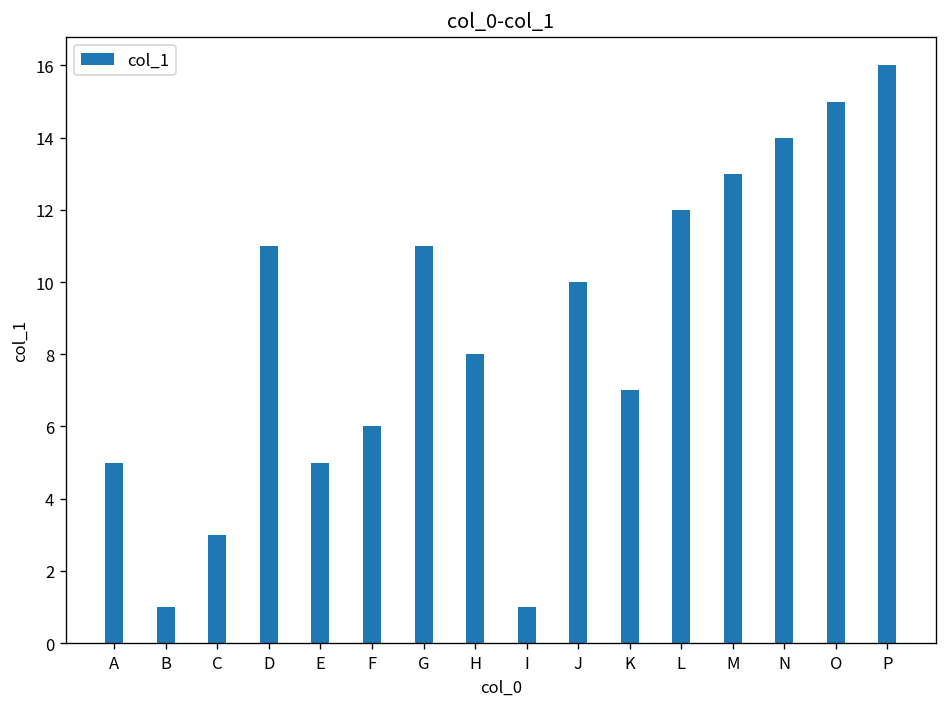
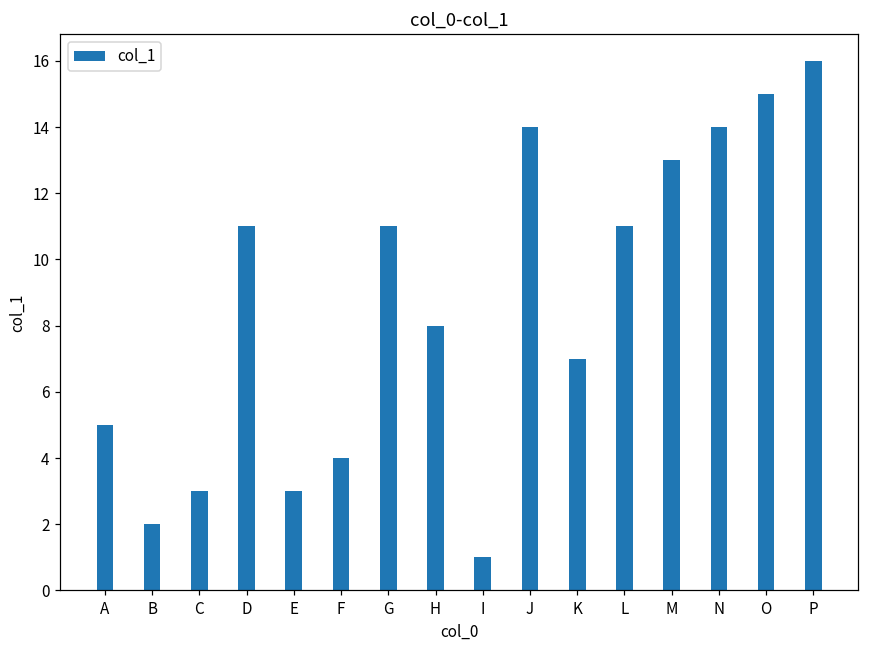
  {
    "A": 5,
-   "B": 1,
+   "B": 2,
    "C": 3,
    "D": 11,
-   "E": 5,
-   "F": 6,
+   "E": 3,
+   "F": 4,
    "G": 11,
    "H": 8,
    "I": 1,
-   "J": 10,
+   "J": 14,
    "K": 7,
-   "L": 12,
+   "L": 11,
    "M": 13,
    "N": 14,
    "O": 15,
    "P": 16
  }
